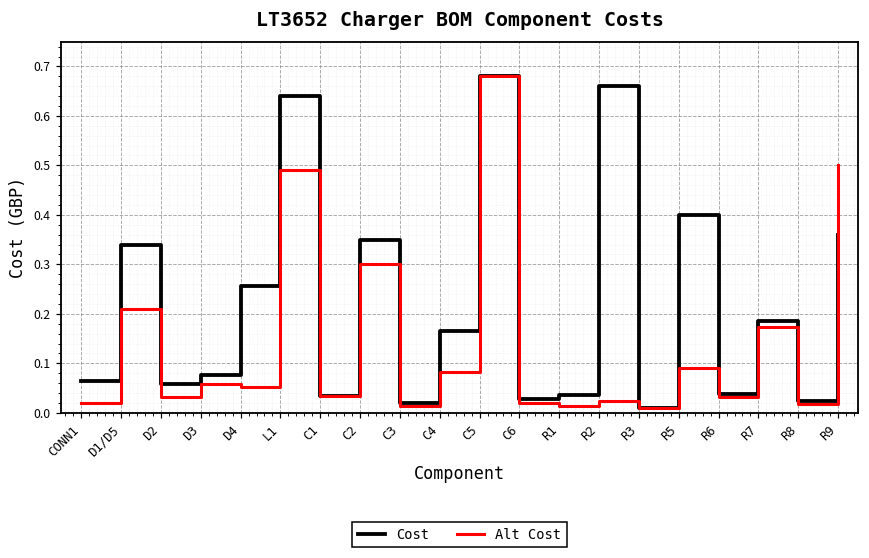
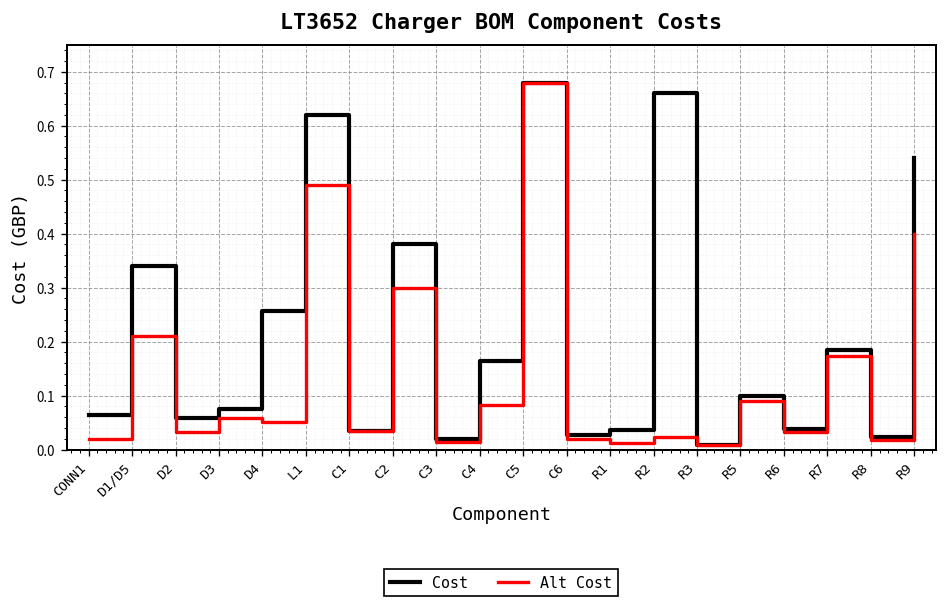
  {
    "Cost": {
      "CONN1": 0.07,
      "D1/D5": 0.34,
      "D2": 0.06,
      "D3": 0.08,
      "D4": 0.26,
-     "L1": 0.64,
-     "C2": 0.35,
+     "L1": 0.62,
+     "C2": 0.38,
      "C3": 0.02,
      "C4": 0.17,
      "C6": 0.03,
      "R1": 0.04,
      "R2": 0.66,
-     "R5": 0.4,
+     "R5": 0.1,
      "R6": 0.04,
      "R7": 0.19,
-     "R9": 0.36
+     "R9": 0.54
    },
    "Alt Cost": {
      "CONN1": 0.02,
      "D1/D5": 0.21,
      "D2": 0.03,
      "D3": 0.06,
      "D4": 0.05,
      "L1": 0.49,
      "C2": 0.3,
      "C3": 0.01,
      "C4": 0.08,
      "C6": 0.02,
      "R1": 0.01,
      "R2": 0.02,
      "R5": 0.09,
      "R6": 0.03,
      "R7": 0.17,
-     "R9": 0.5
+     "R9": 0.4
    }
  }
